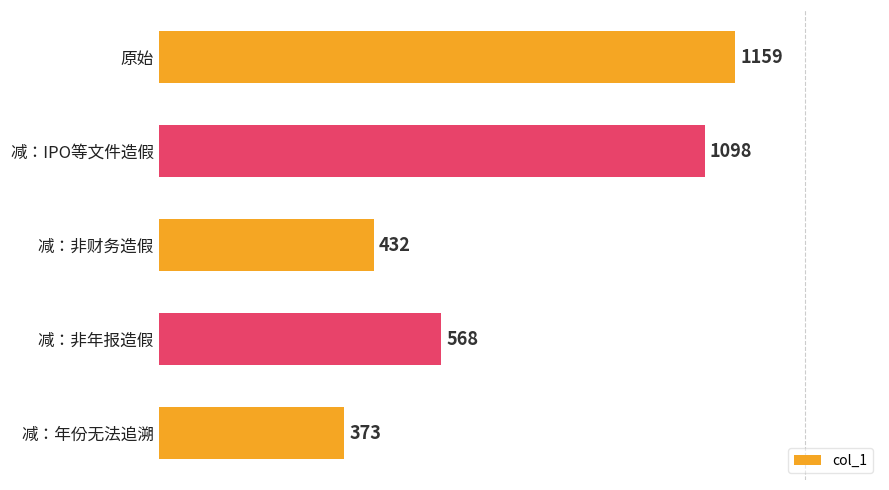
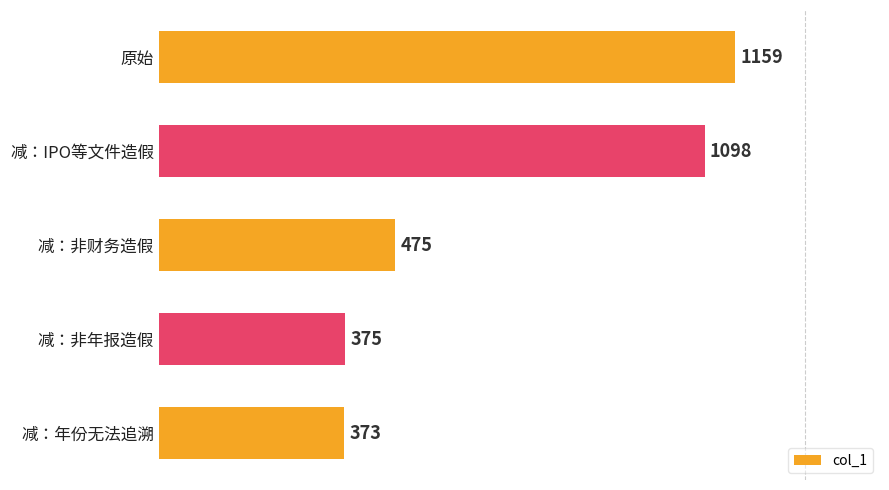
  {
    "原始": 1159,
    "减：IPO等文件造假": 1098,
-   "减：非财务造假": 432,
-   "减：非年报造假": 568,
+   "减：非财务造假": 475,
+   "减：非年报造假": 375,
    "减：年份无法追溯": 373
  }
